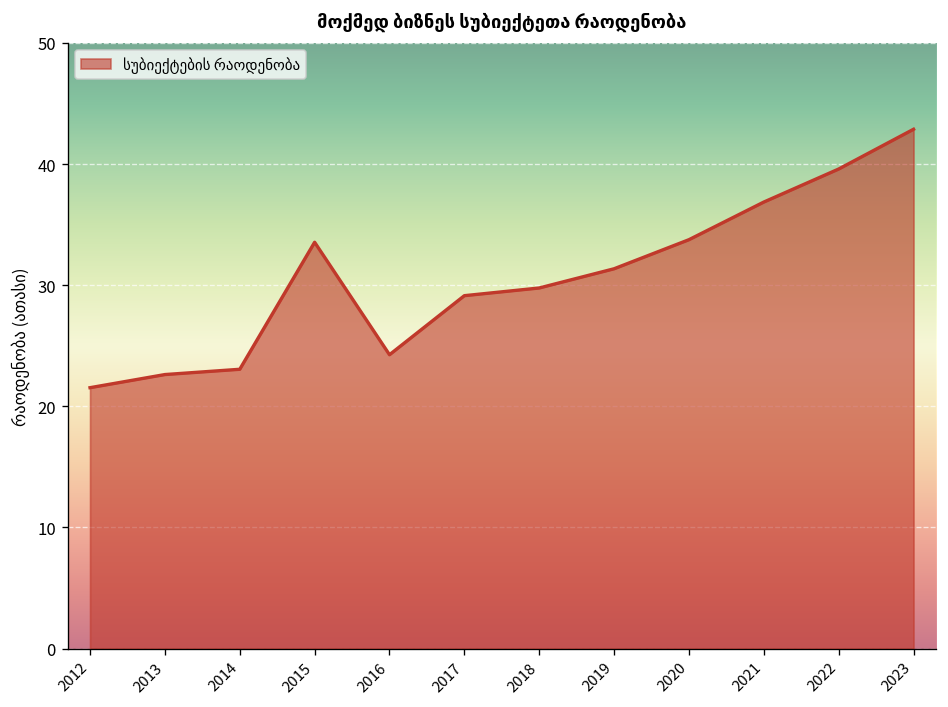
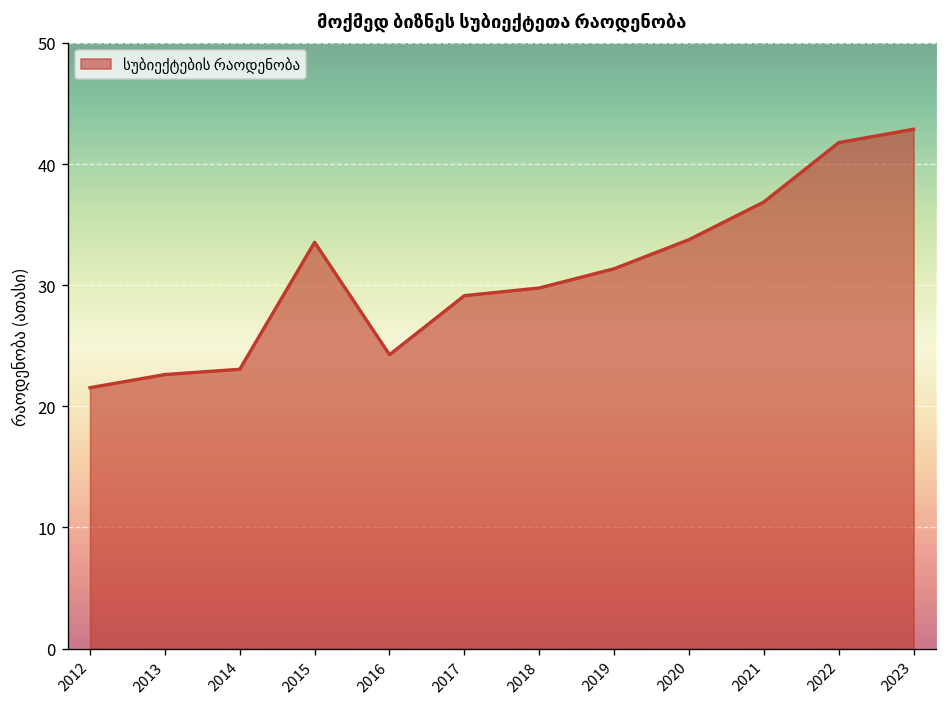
  {
    "2012": 21.5,
    "2013": 22.6,
    "2014": 23.1,
    "2015": 33.5,
    "2016": 24.3,
    "2017": 29.1,
    "2018": 29.8,
    "2019": 31.4,
    "2020": 33.8,
    "2021": 36.9,
-   "2022": 39.6,
+   "2022": 41.8,
    "2023": 42.9
  }
